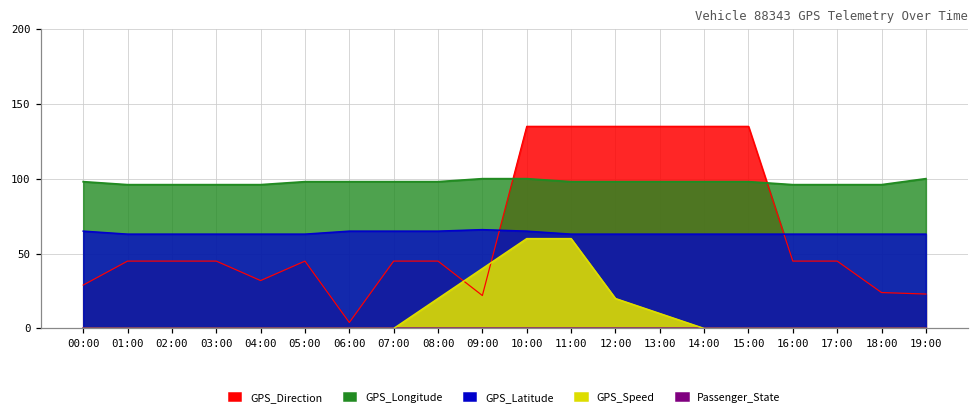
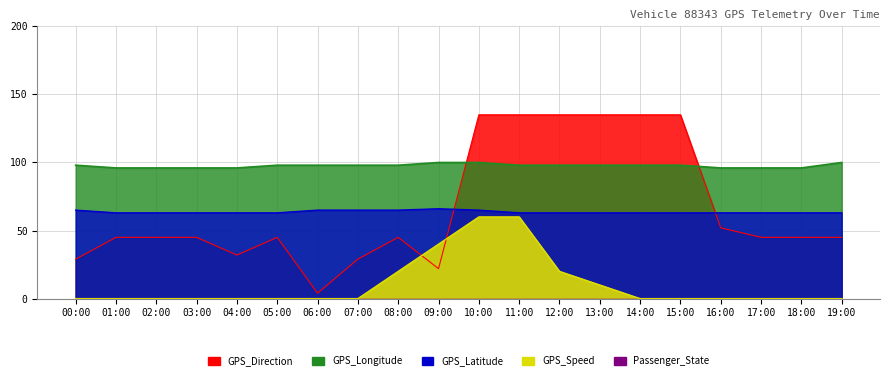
  {
    "GPS_Direction": {
      "00:00": 29,
      "01:00": 45,
      "02:00": 45,
      "03:00": 45,
      "04:00": 32,
      "05:00": 45,
      "06:00": 4,
-     "07:00": 45,
+     "07:00": 29,
      "08:00": 45,
      "09:00": 22,
      "10:00": 135,
      "11:00": 135,
      "12:00": 135,
      "13:00": 135,
      "14:00": 135,
      "15:00": 135,
-     "16:00": 45,
+     "16:00": 52,
      "17:00": 45,
-     "18:00": 24,
-     "19:00": 23
+     "18:00": 45,
+     "19:00": 45
    },
    "GPS_Longitude": {
      "00:00": 98,
      "01:00": 96,
      "02:00": 96,
      "03:00": 96,
      "04:00": 96,
      "05:00": 98,
      "06:00": 98,
      "07:00": 98,
      "08:00": 98,
      "09:00": 100,
      "10:00": 100,
      "11:00": 98,
      "12:00": 98,
      "13:00": 98,
      "14:00": 98,
      "15:00": 98,
      "16:00": 96,
      "17:00": 96,
      "18:00": 96,
      "19:00": 100
    },
    "GPS_Latitude": {
      "00:00": 65,
      "01:00": 63,
      "02:00": 63,
      "03:00": 63,
      "04:00": 63,
      "05:00": 63,
      "06:00": 65,
      "07:00": 65,
      "08:00": 65,
      "09:00": 66,
      "10:00": 65,
      "11:00": 63,
      "12:00": 63,
      "13:00": 63,
      "14:00": 63,
      "15:00": 63,
      "16:00": 63,
      "17:00": 63,
      "18:00": 63,
      "19:00": 63
    },
    "GPS_Speed": {
      "08:00": 20,
      "09:00": 40,
      "10:00": 60,
      "11:00": 60,
      "12:00": 20,
      "13:00": 10
    },
    "Passenger_State": {
      "08:00": 0,
      "09:00": 0,
      "10:00": 0,
      "11:00": 0,
      "12:00": 0,
      "13:00": 0
    }
  }
